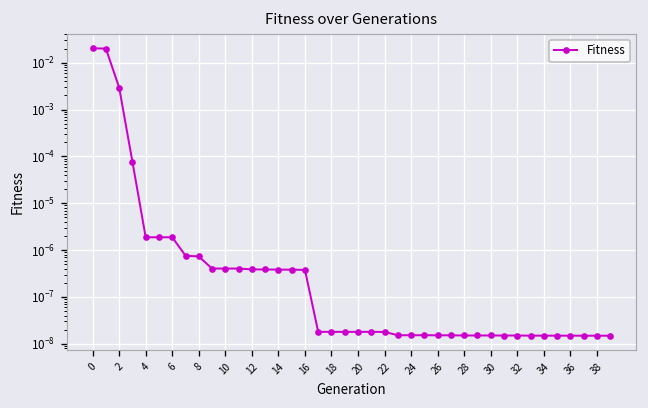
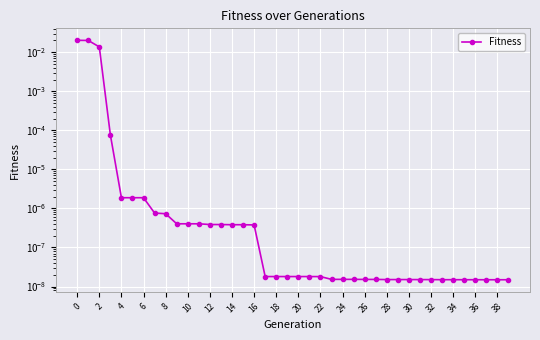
  {
    "0": 0.02,
-   "2": 0.003,
+   "2": 0.014,
    "4": 0.000002,
    "6": 0.000002,
    "8": 0.0000007,
    "10": 0.0000004,
    "12": 0.0000004,
    "14": 0.0000004,
    "16": 0.0000004,
    "18": 0.00000002,
    "20": 0.00000002,
    "22": 0.00000002,
    "24": 0.000000015,
    "26": 0.000000015,
    "28": 0.000000015,
    "30": 0.000000015,
    "32": 0.000000015,
    "34": 0.000000015,
    "36": 0.000000015,
    "38": 0.000000015
  }
